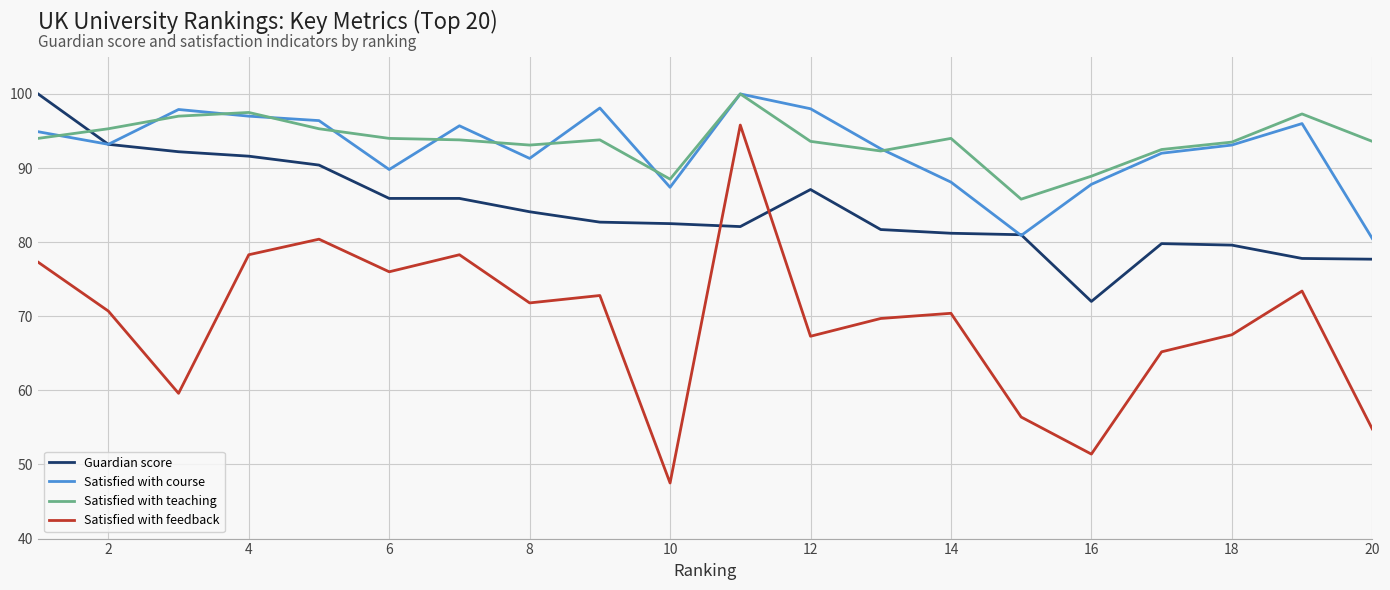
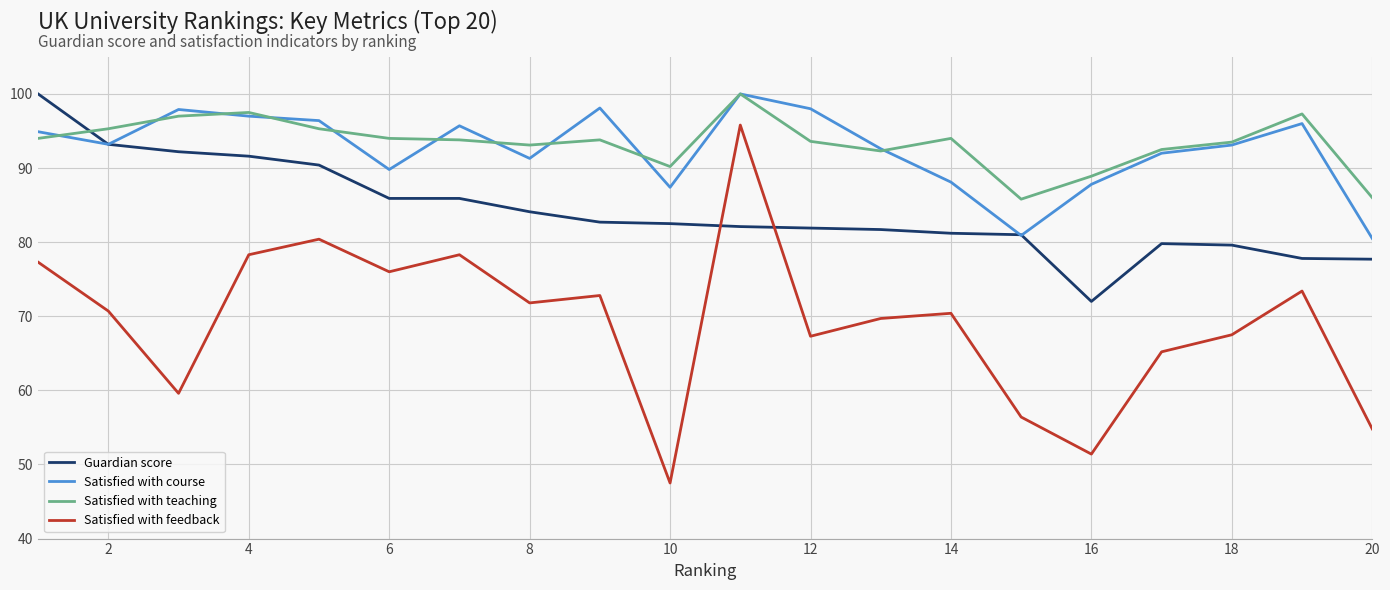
  {
    "Guardian score": {
      "4": 92,
      "6": 86,
      "8": 84,
      "10": 83,
-     "12": 87,
+     "12": 82,
      "14": 81,
      "16": 72,
      "18": 80,
      "20": 78
    },
    "Satisfied with course": {
      "4": 97,
      "6": 90,
      "8": 91,
      "10": 87,
      "12": 98,
      "14": 88,
      "16": 88,
      "18": 93,
      "20": 81
    },
    "Satisfied with teaching": {
      "2": 95,
      "4": 98,
      "6": 94,
      "8": 93,
-     "10": 89,
+     "10": 90,
      "12": 94,
      "14": 94,
      "16": 89,
      "18": 94,
-     "20": 94
+     "20": 86
    },
    "Satisfied with feedback": {
      "2": 71,
      "4": 78,
      "6": 76,
      "8": 72,
      "10": 48,
      "12": 67,
      "14": 70,
      "16": 51,
      "18": 68,
      "20": 55
    }
  }
